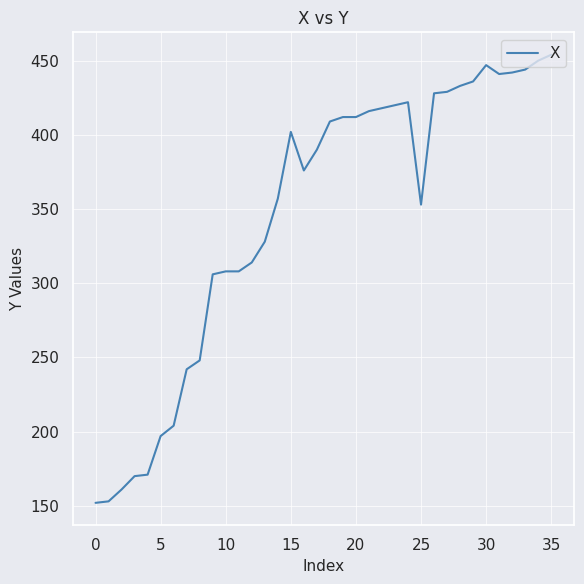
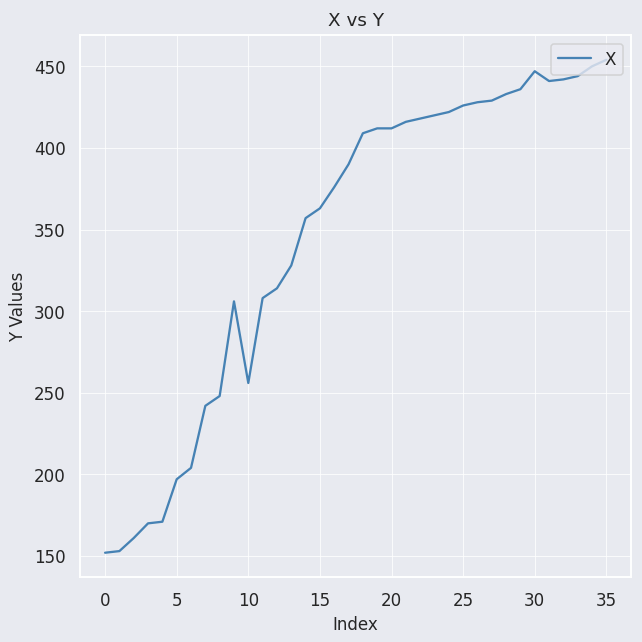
  {
    "0": 152,
    "5": 197,
-   "10": 308,
-   "15": 402,
+   "10": 256,
+   "15": 363,
    "20": 412,
-   "25": 353,
+   "25": 426,
    "30": 447
  }
